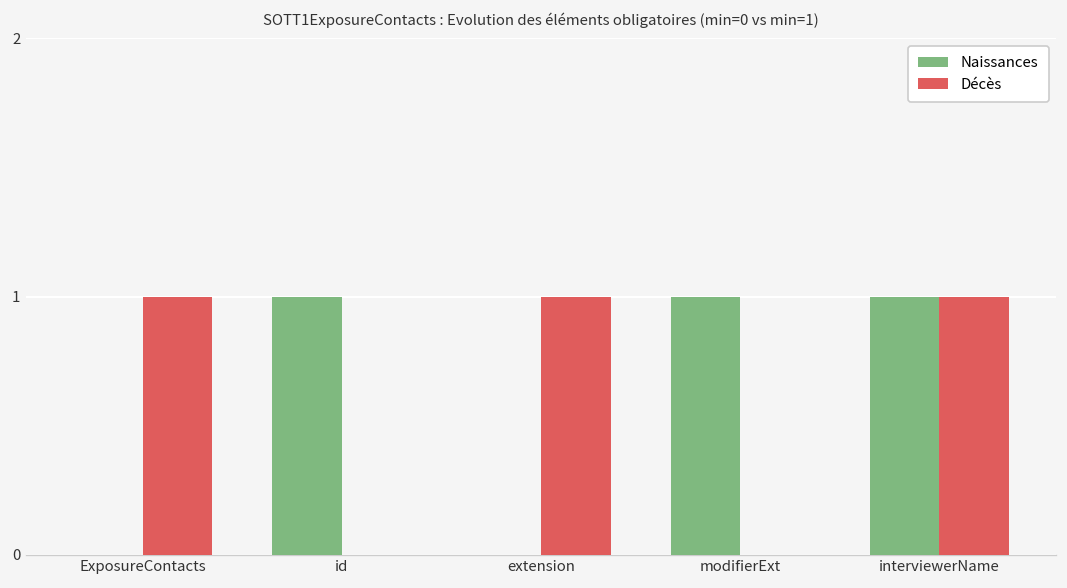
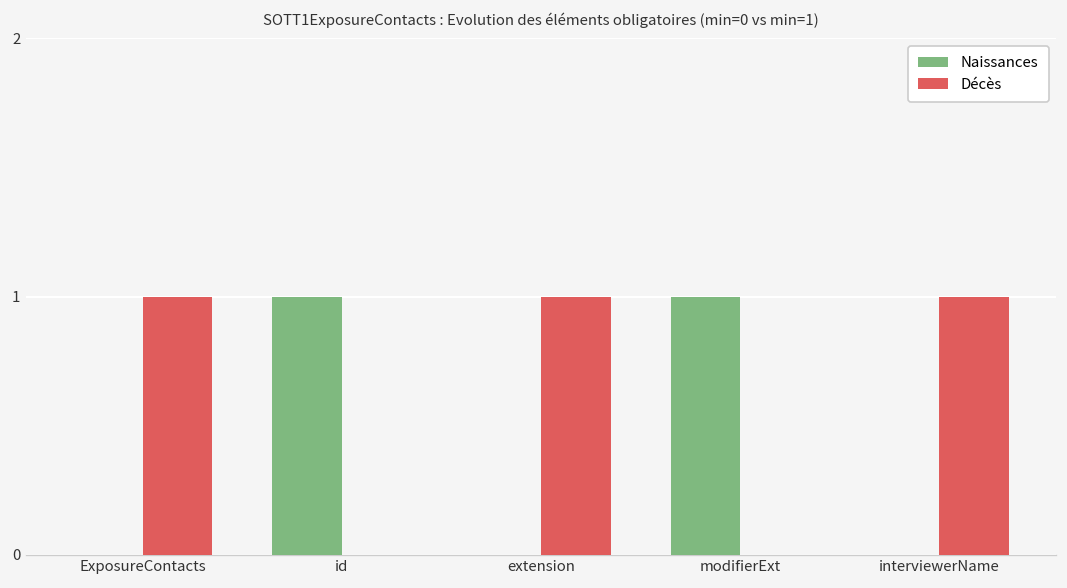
  {
    "Naissances": {
      "ExposureContacts": 0,
      "id": 1,
      "extension": 0,
      "modifierExt": 1,
-     "interviewerName": 1
+     "interviewerName": 0
    },
    "Décès": {
      "ExposureContacts": 1,
      "id": 0,
      "extension": 1,
      "modifierExt": 0,
      "interviewerName": 1
    }
  }
